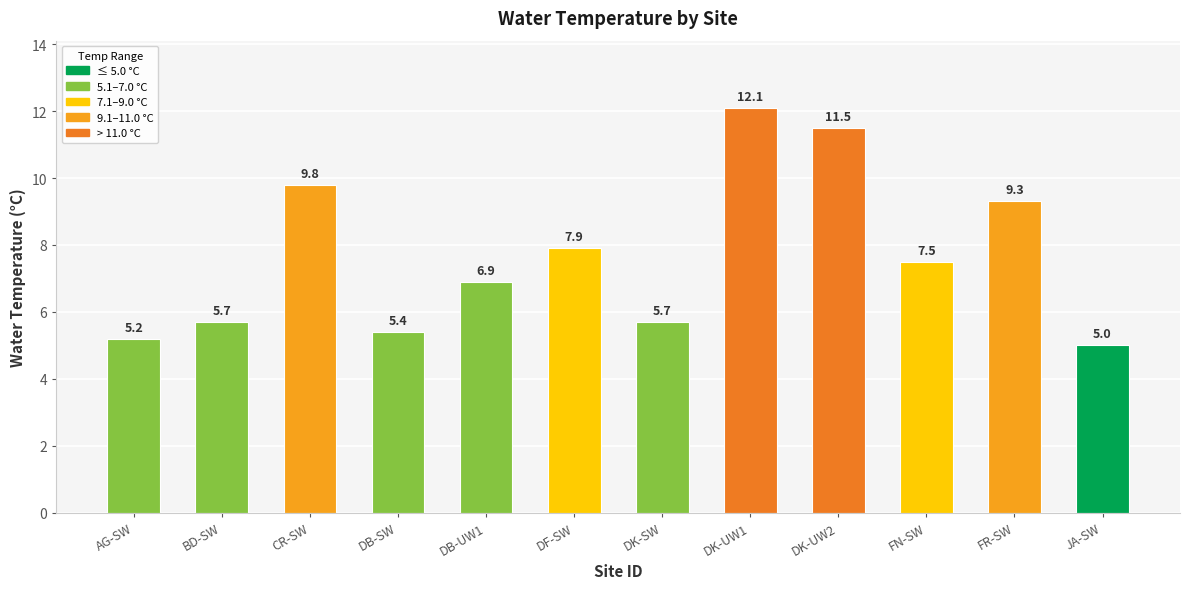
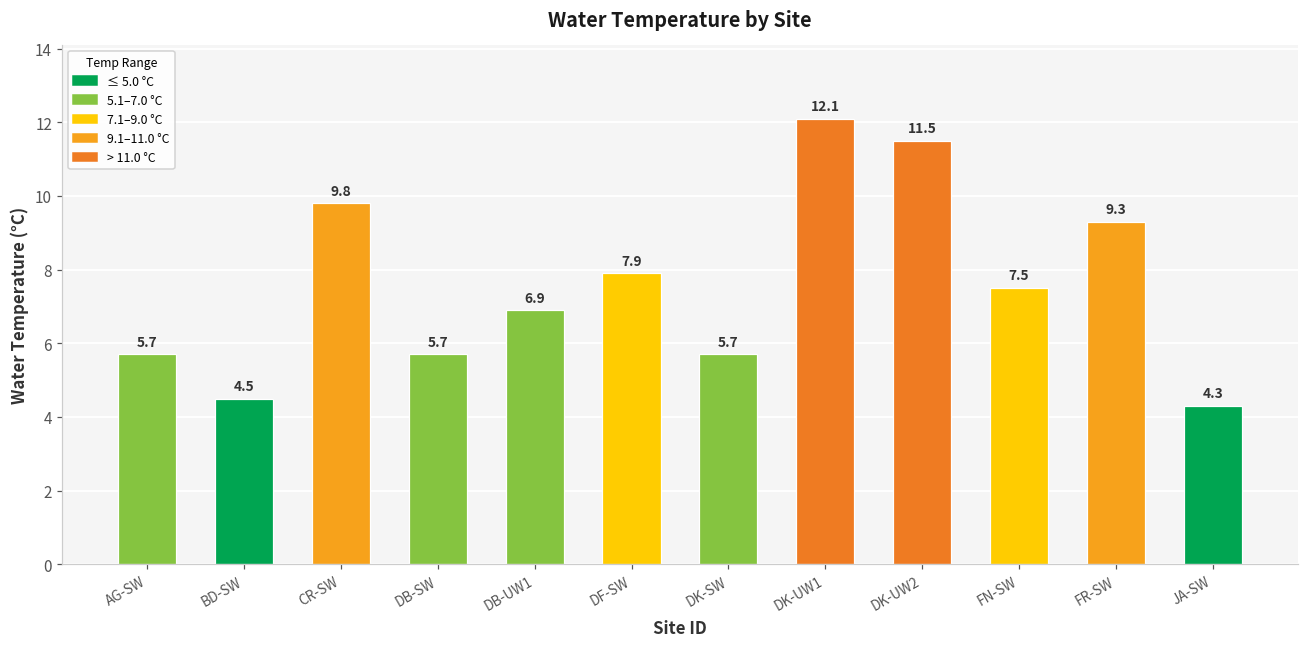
  {
-   "AG-SW": 5.2,
-   "BD-SW": 5.7,
+   "AG-SW": 5.7,
+   "BD-SW": 4.5,
    "CR-SW": 9.8,
-   "DB-SW": 5.4,
+   "DB-SW": 5.7,
    "DB-UW1": 6.9,
    "DF-SW": 7.9,
    "DK-SW": 5.7,
    "DK-UW1": 12.1,
    "DK-UW2": 11.5,
    "FN-SW": 7.5,
    "FR-SW": 9.3,
-   "JA-SW": 5.0
+   "JA-SW": 4.3
  }
